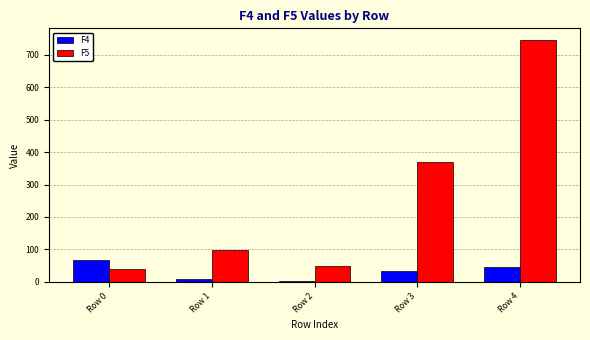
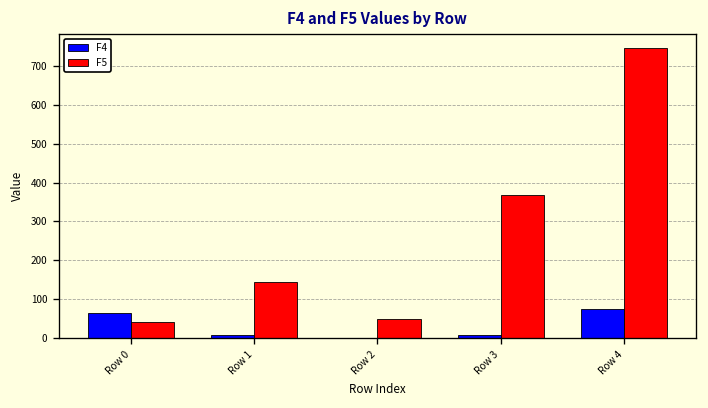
  {
    "F4": {
      "Row 0": 70,
      "Row 1": 10,
-     "Row 3": 30,
-     "Row 4": 40
+     "Row 3": 10,
+     "Row 4": 80
    },
    "F5": {
      "Row 0": 40,
-     "Row 1": 100,
+     "Row 1": 140,
      "Row 2": 50,
      "Row 3": 370,
      "Row 4": 740
    }
  }
